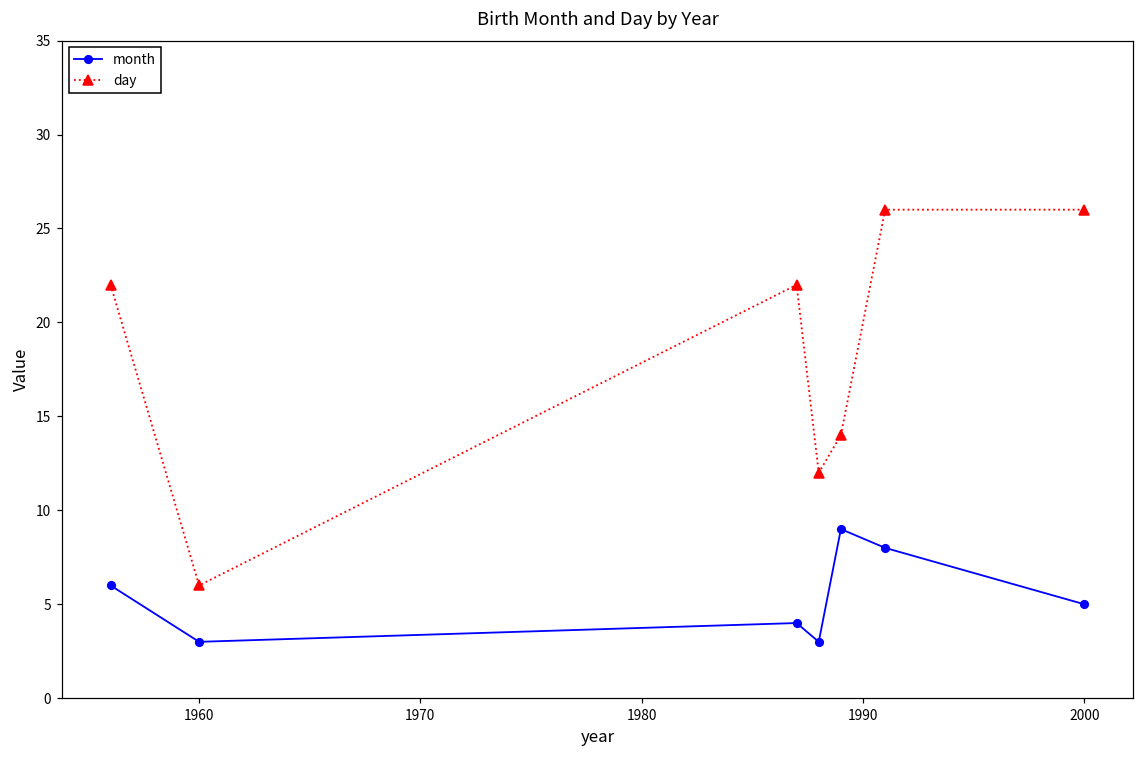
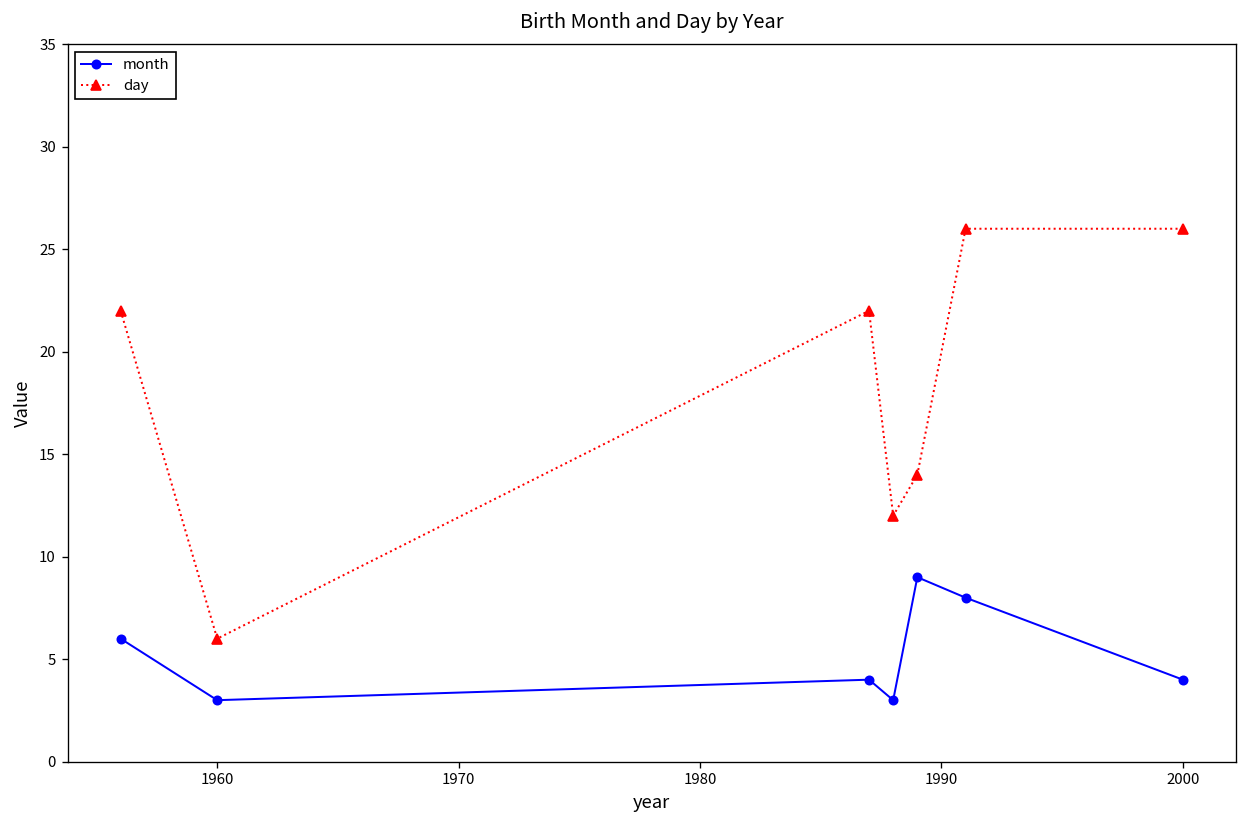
  {
    "month": {
      "1960": 3,
-     "2000": 5
+     "2000": 4
    },
    "day": {
      "1960": 6,
      "2000": 26
    }
  }
